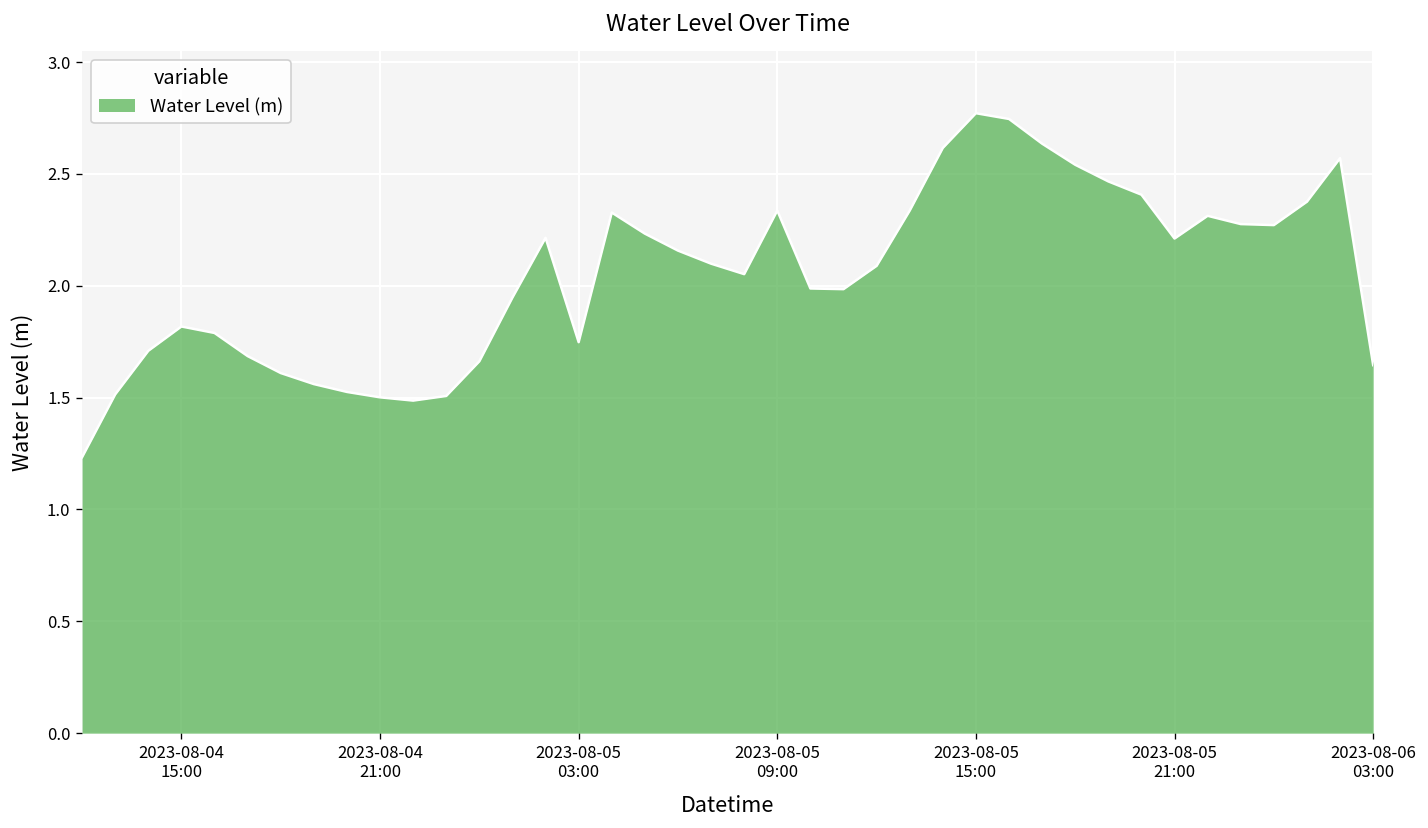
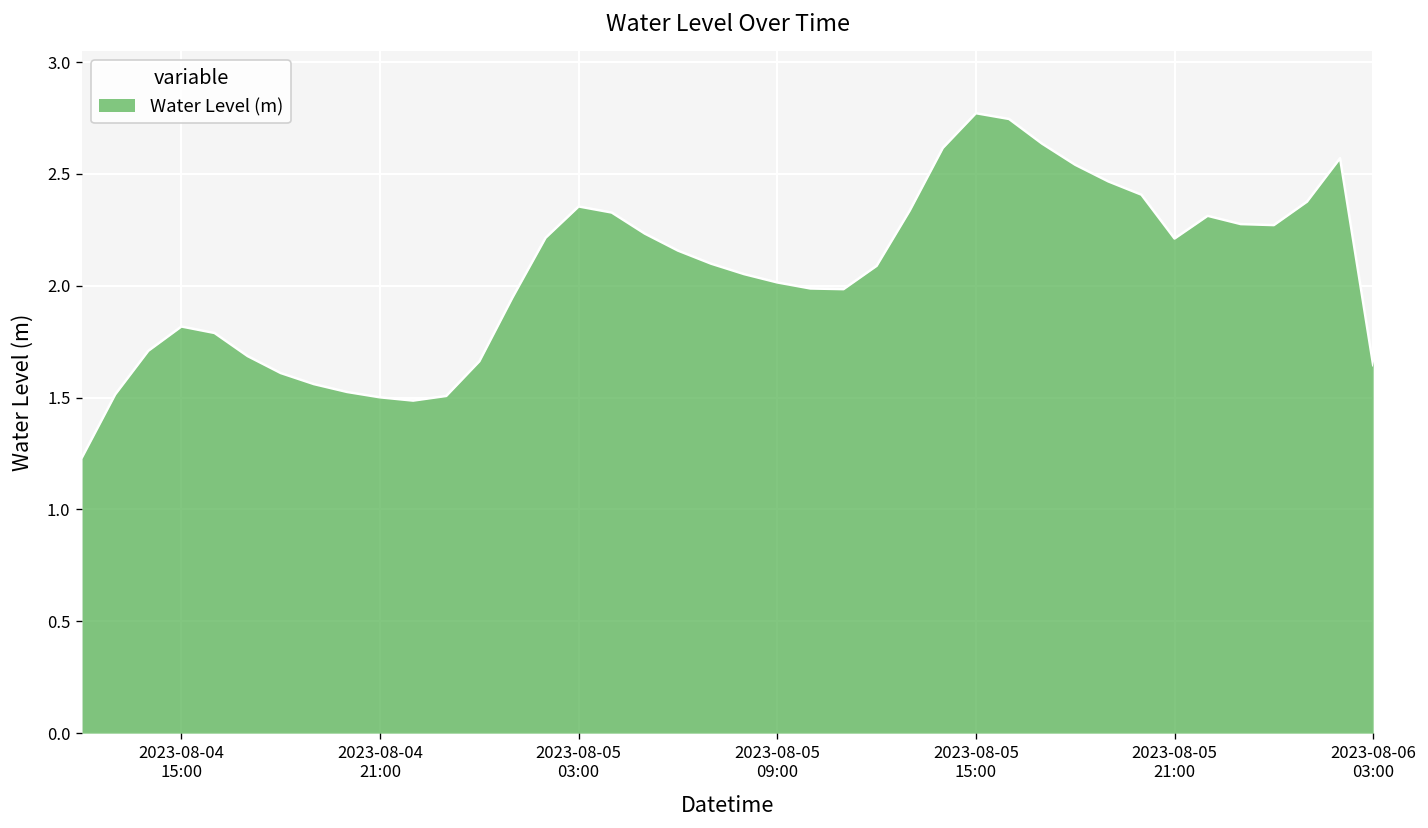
  {
    "2023-08-04 15:00": 1.82,
    "2023-08-04 21:00": 1.50,
-   "2023-08-05 03:00": 1.75,
-   "2023-08-05 09:00": 2.34,
+   "2023-08-05 03:00": 2.35,
+   "2023-08-05 09:00": 2.02,
    "2023-08-05 15:00": 2.77,
    "2023-08-05 21:00": 2.21,
    "2023-08-06 03:00": 1.65
  }
